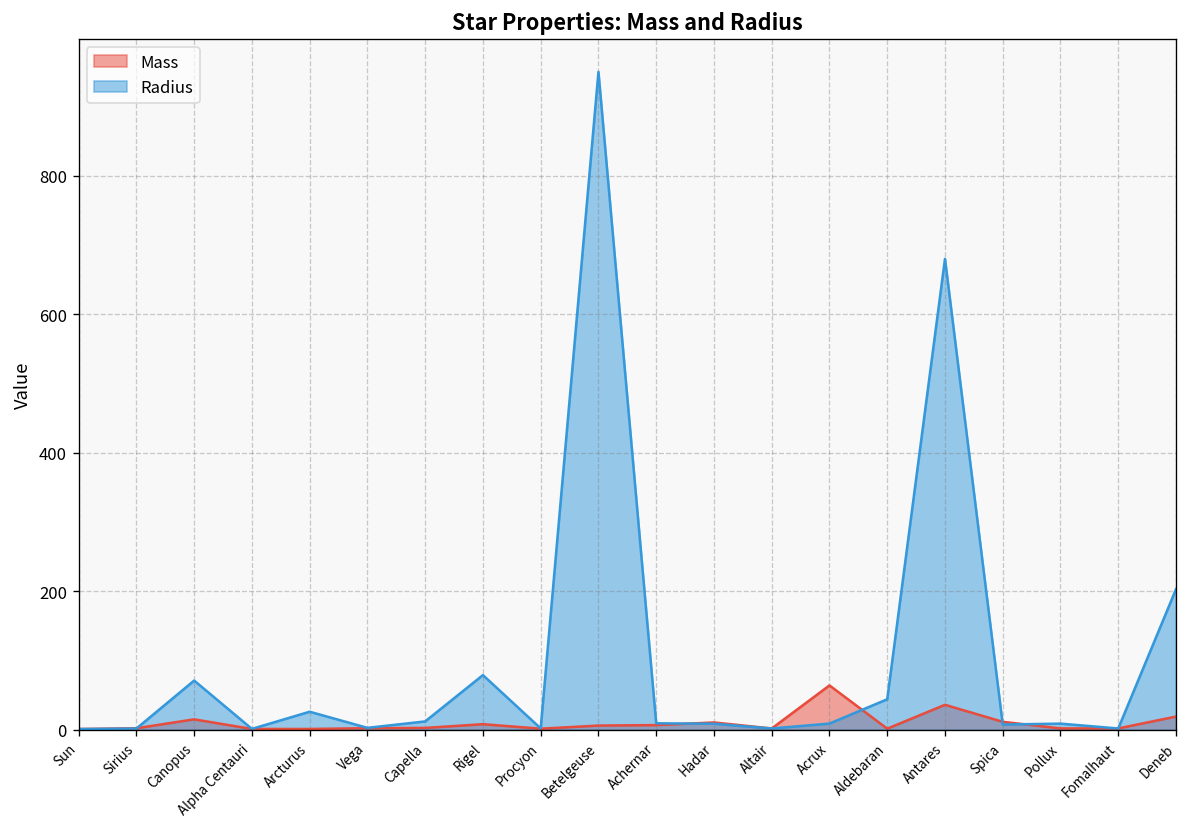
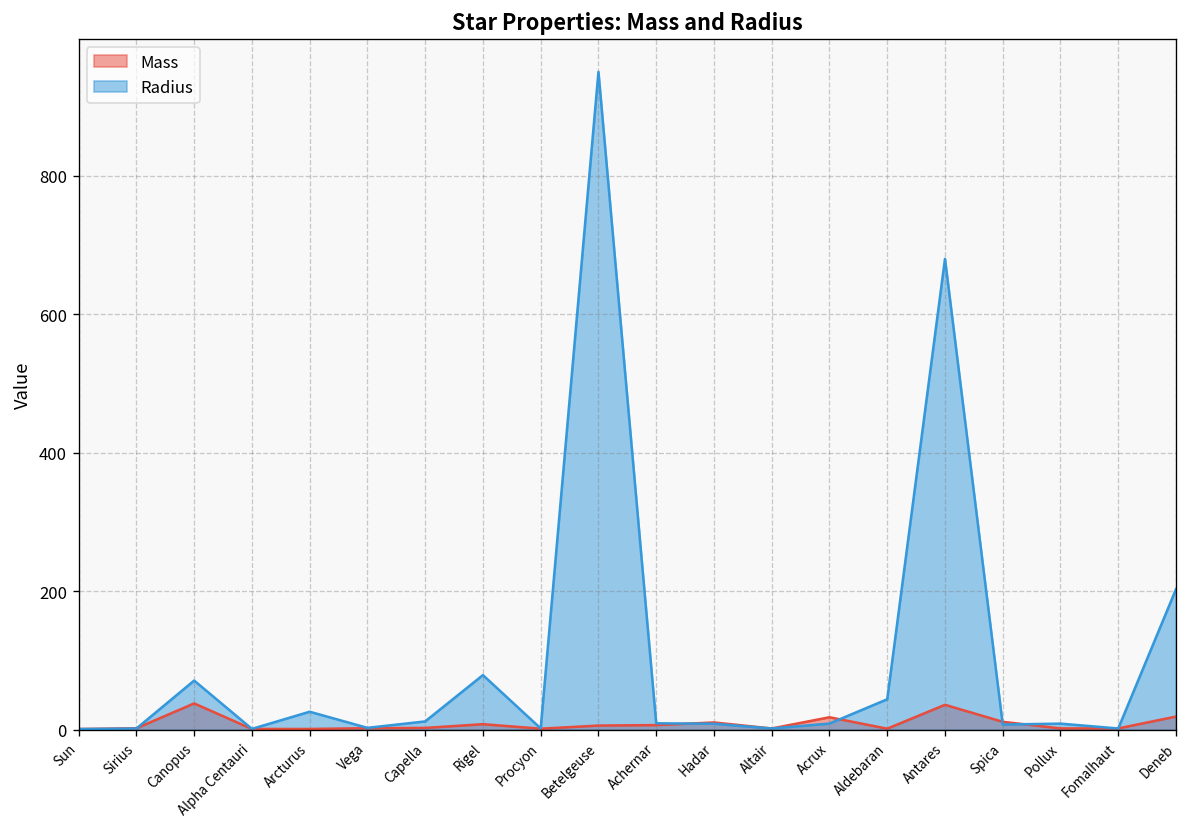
  {
    "Mass": {
-     "Canopus": 20,
+     "Canopus": 40,
      "Arcturus": 0,
      "Capella": 0,
      "Rigel": 10,
      "Betelgeuse": 10,
-     "Acrux": 60,
+     "Acrux": 20,
      "Aldebaran": 0,
      "Antares": 40,
      "Pollux": 0,
      "Deneb": 20
    },
    "Radius": {
      "Canopus": 70,
      "Arcturus": 30,
      "Capella": 10,
      "Rigel": 80,
      "Betelgeuse": 950,
      "Acrux": 10,
      "Aldebaran": 40,
      "Antares": 680,
      "Pollux": 10,
      "Deneb": 200
    }
  }
